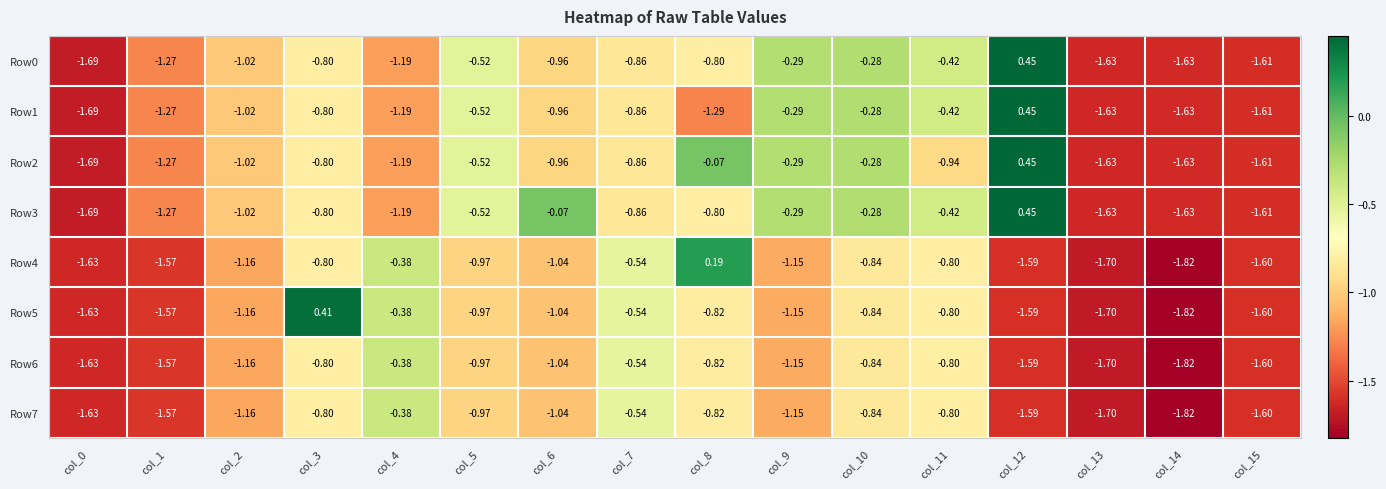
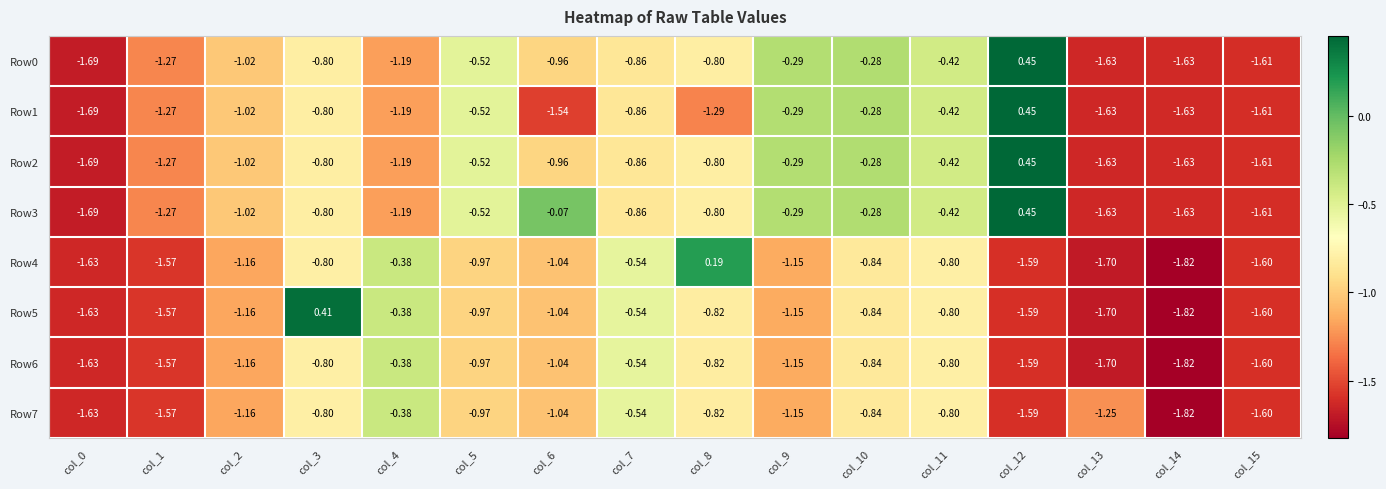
  {
    "Row0": {
      "col_0": -1.69,
      "col_1": -1.27,
      "col_2": -1.02,
      "col_3": -0.80,
      "col_4": -1.19,
      "col_5": -0.52,
      "col_6": -0.96,
      "col_7": -0.86,
      "col_8": -0.80,
      "col_9": -0.29,
      "col_10": -0.28,
      "col_11": -0.42,
      "col_12": 0.45,
      "col_13": -1.63,
      "col_14": -1.63,
      "col_15": -1.61
    },
    "Row1": {
      "col_0": -1.69,
      "col_1": -1.27,
      "col_2": -1.02,
      "col_3": -0.80,
      "col_4": -1.19,
      "col_5": -0.52,
-     "col_6": -0.96,
+     "col_6": -1.54,
      "col_7": -0.86,
      "col_8": -1.29,
      "col_9": -0.29,
      "col_10": -0.28,
      "col_11": -0.42,
      "col_12": 0.45,
      "col_13": -1.63,
      "col_14": -1.63,
      "col_15": -1.61
    },
    "Row2": {
      "col_0": -1.69,
      "col_1": -1.27,
      "col_2": -1.02,
      "col_3": -0.80,
      "col_4": -1.19,
      "col_5": -0.52,
      "col_6": -0.96,
      "col_7": -0.86,
-     "col_8": -0.07,
+     "col_8": -0.80,
      "col_9": -0.29,
      "col_10": -0.28,
-     "col_11": -0.94,
+     "col_11": -0.42,
      "col_12": 0.45,
      "col_13": -1.63,
      "col_14": -1.63,
      "col_15": -1.61
    },
    "Row3": {
      "col_0": -1.69,
      "col_1": -1.27,
      "col_2": -1.02,
      "col_3": -0.80,
      "col_4": -1.19,
      "col_5": -0.52,
      "col_6": -0.07,
      "col_7": -0.86,
      "col_8": -0.80,
      "col_9": -0.29,
      "col_10": -0.28,
      "col_11": -0.42,
      "col_12": 0.45,
      "col_13": -1.63,
      "col_14": -1.63,
      "col_15": -1.61
    },
    "Row4": {
      "col_0": -1.63,
      "col_1": -1.57,
      "col_2": -1.16,
      "col_3": -0.80,
      "col_4": -0.38,
      "col_5": -0.97,
      "col_6": -1.04,
      "col_7": -0.54,
      "col_8": 0.19,
      "col_9": -1.15,
      "col_10": -0.84,
      "col_11": -0.80,
      "col_12": -1.59,
      "col_13": -1.70,
      "col_14": -1.82,
      "col_15": -1.60
    },
    "Row5": {
      "col_0": -1.63,
      "col_1": -1.57,
      "col_2": -1.16,
      "col_3": 0.41,
      "col_4": -0.38,
      "col_5": -0.97,
      "col_6": -1.04,
      "col_7": -0.54,
      "col_8": -0.82,
      "col_9": -1.15,
      "col_10": -0.84,
      "col_11": -0.80,
      "col_12": -1.59,
      "col_13": -1.70,
      "col_14": -1.82,
      "col_15": -1.60
    },
    "Row6": {
      "col_0": -1.63,
      "col_1": -1.57,
      "col_2": -1.16,
      "col_3": -0.80,
      "col_4": -0.38,
      "col_5": -0.97,
      "col_6": -1.04,
      "col_7": -0.54,
      "col_8": -0.82,
      "col_9": -1.15,
      "col_10": -0.84,
      "col_11": -0.80,
      "col_12": -1.59,
      "col_13": -1.70,
      "col_14": -1.82,
      "col_15": -1.60
    },
    "Row7": {
      "col_0": -1.63,
      "col_1": -1.57,
      "col_2": -1.16,
      "col_3": -0.80,
      "col_4": -0.38,
      "col_5": -0.97,
      "col_6": -1.04,
      "col_7": -0.54,
      "col_8": -0.82,
      "col_9": -1.15,
      "col_10": -0.84,
      "col_11": -0.80,
      "col_12": -1.59,
-     "col_13": -1.70,
+     "col_13": -1.25,
      "col_14": -1.82,
      "col_15": -1.60
    }
  }
